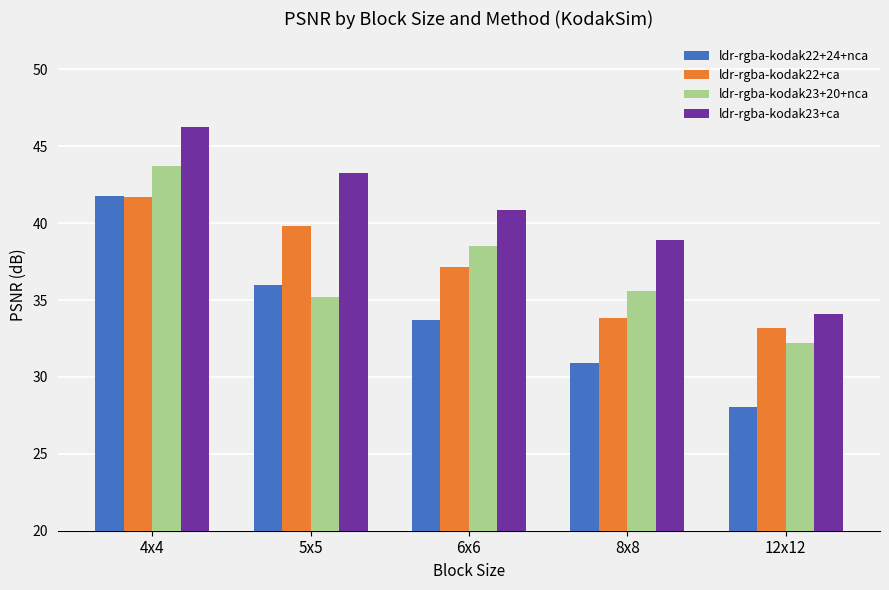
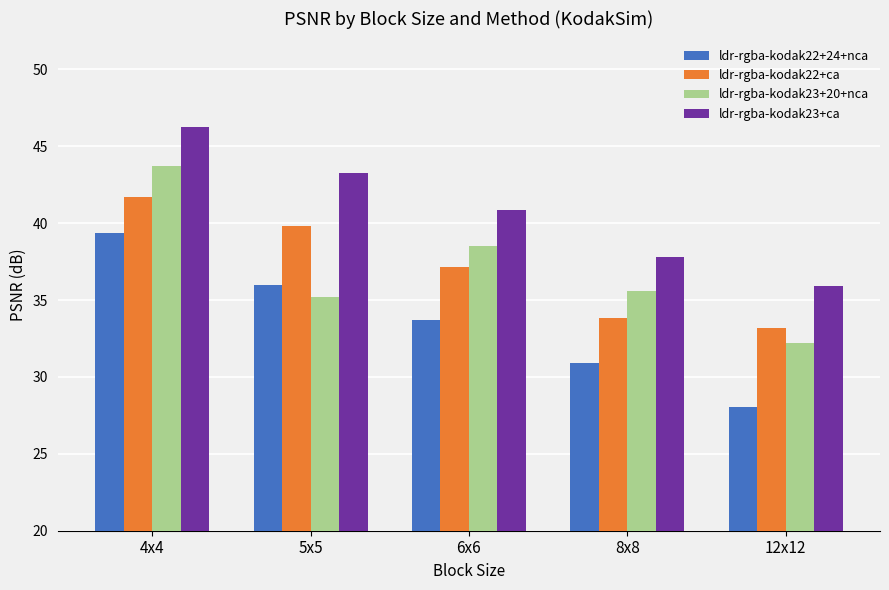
  {
    "ldr-rgba-kodak22+24+nca": {
-     "4x4": 41.7,
+     "4x4": 39.3,
      "5x5": 36.0,
      "6x6": 33.7,
      "8x8": 30.9,
      "12x12": 28.0
    },
    "ldr-rgba-kodak22+ca": {
      "4x4": 41.7,
      "5x5": 39.8,
      "6x6": 37.1,
      "8x8": 33.9,
      "12x12": 33.2
    },
    "ldr-rgba-kodak23+20+nca": {
      "4x4": 43.7,
      "5x5": 35.2,
      "6x6": 38.5,
      "8x8": 35.6,
      "12x12": 32.2
    },
    "ldr-rgba-kodak23+ca": {
      "4x4": 46.3,
      "5x5": 43.2,
      "6x6": 40.9,
-     "8x8": 38.9,
-     "12x12": 34.1
+     "8x8": 37.8,
+     "12x12": 35.9
    }
  }
